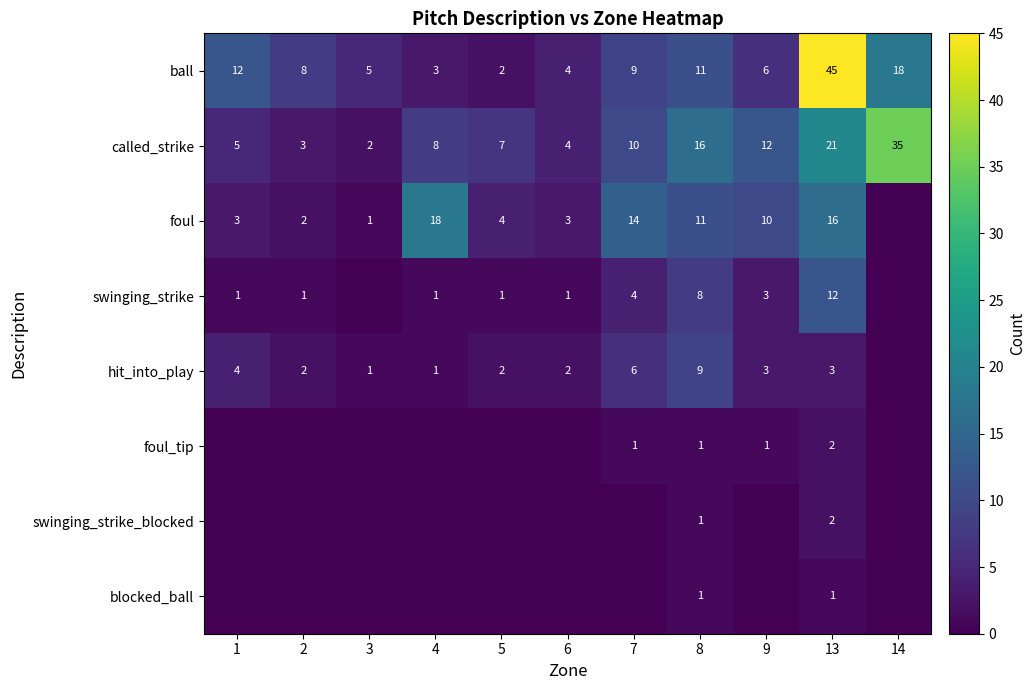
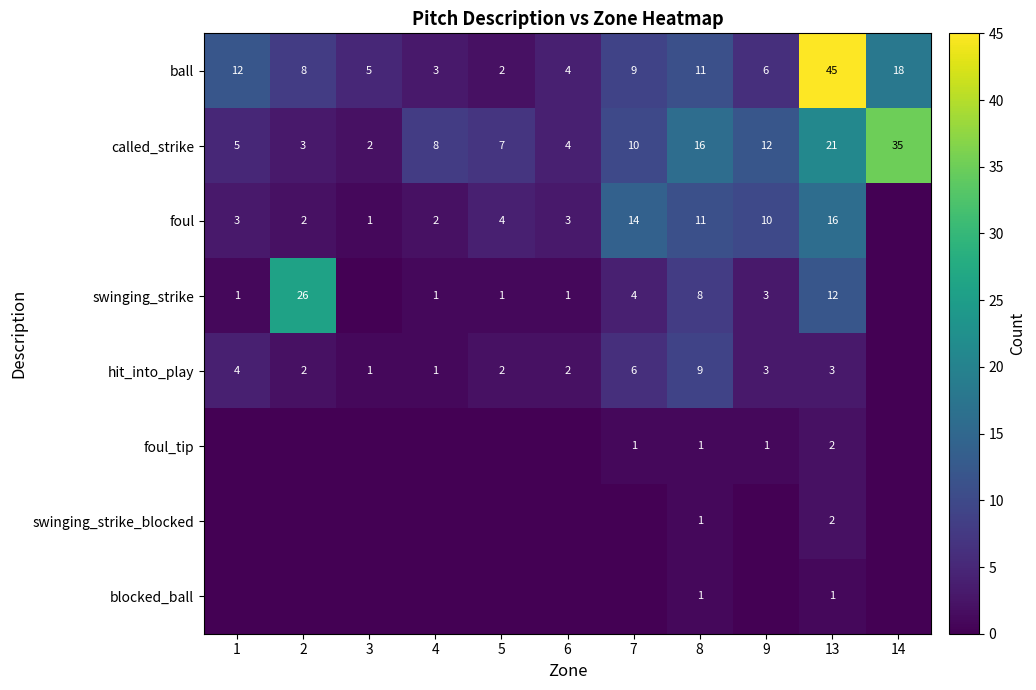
  {
    "ball": {
      "1": 12,
      "2": 8,
      "3": 5,
      "4": 3,
      "5": 2,
      "6": 4,
      "7": 9,
      "8": 11,
      "9": 6,
      "13": 45,
      "14": 18
    },
    "called_strike": {
      "1": 5,
      "2": 3,
      "3": 2,
      "4": 8,
      "5": 7,
      "6": 4,
      "7": 10,
      "8": 16,
      "9": 12,
      "13": 21,
      "14": 35
    },
    "foul": {
      "1": 3,
      "2": 2,
      "3": 1,
-     "4": 18,
+     "4": 2,
      "5": 4,
      "6": 3,
      "7": 14,
      "8": 11,
      "9": 10,
      "13": 16
    },
    "swinging_strike": {
      "1": 1,
-     "2": 1,
+     "2": 26,
      "4": 1,
      "5": 1,
      "6": 1,
      "7": 4,
      "8": 8,
      "9": 3,
      "13": 12
    },
    "hit_into_play": {
      "1": 4,
      "2": 2,
      "3": 1,
      "4": 1,
      "5": 2,
      "6": 2,
      "7": 6,
      "8": 9,
      "9": 3,
      "13": 3
    },
    "foul_tip": {
      "7": 1,
      "8": 1,
      "9": 1,
      "13": 2
    },
    "swinging_strike_blocked": {
      "8": 1,
      "13": 2
    },
    "blocked_ball": {
      "8": 1,
      "13": 1
    }
  }
